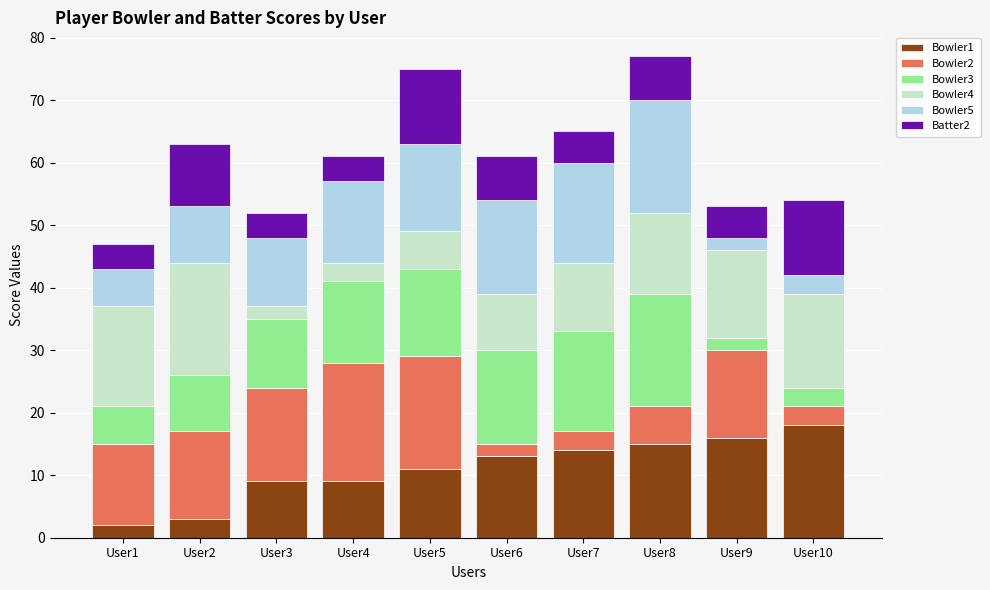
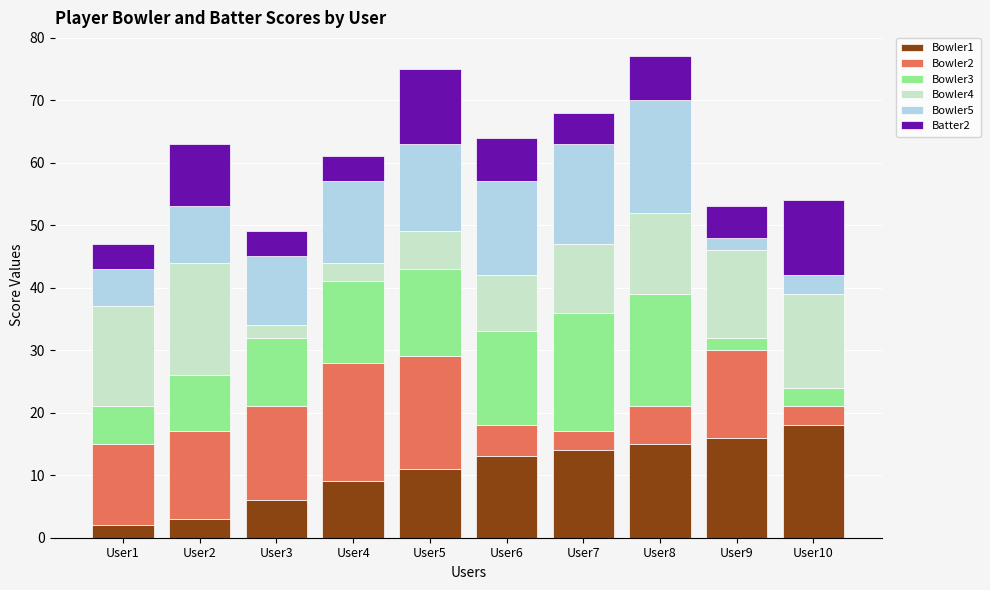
  {
    "Bowler1": {
      "User1": 2,
      "User2": 3,
-     "User3": 9,
+     "User3": 6,
      "User4": 9,
      "User5": 11,
      "User6": 13,
      "User7": 14,
      "User8": 15,
      "User9": 16,
      "User10": 18
    },
    "Bowler2": {
      "User1": 13,
      "User2": 14,
      "User3": 15,
      "User4": 19,
      "User5": 18,
-     "User6": 2,
+     "User6": 5,
      "User7": 3,
      "User8": 6,
      "User9": 14,
      "User10": 3
    },
    "Bowler3": {
      "User1": 6,
      "User2": 9,
      "User3": 11,
      "User4": 13,
      "User5": 14,
      "User6": 15,
-     "User7": 16,
+     "User7": 19,
      "User8": 18,
      "User9": 2,
      "User10": 3
    },
    "Batter2": {
      "User1": 4,
      "User2": 10,
      "User3": 4,
      "User4": 4,
      "User5": 12,
      "User6": 7,
      "User7": 5,
      "User8": 7,
      "User9": 5,
      "User10": 12
    }
  }
